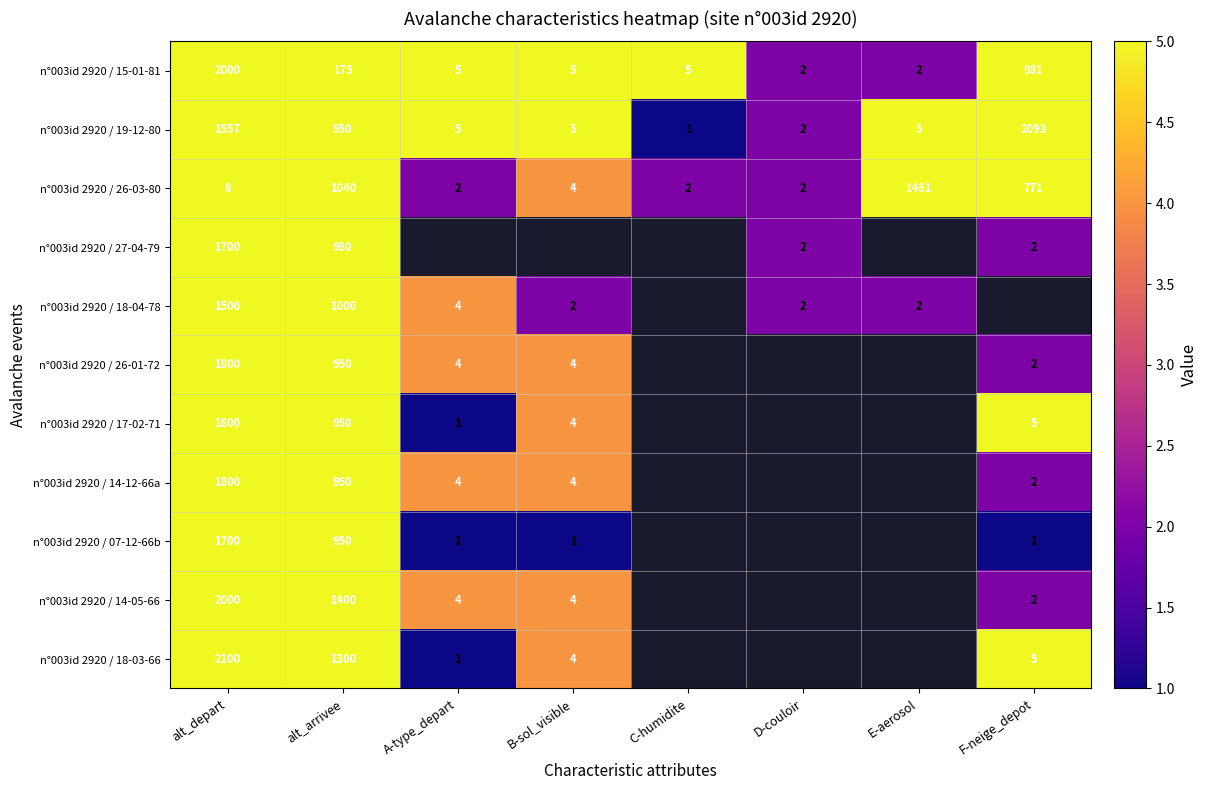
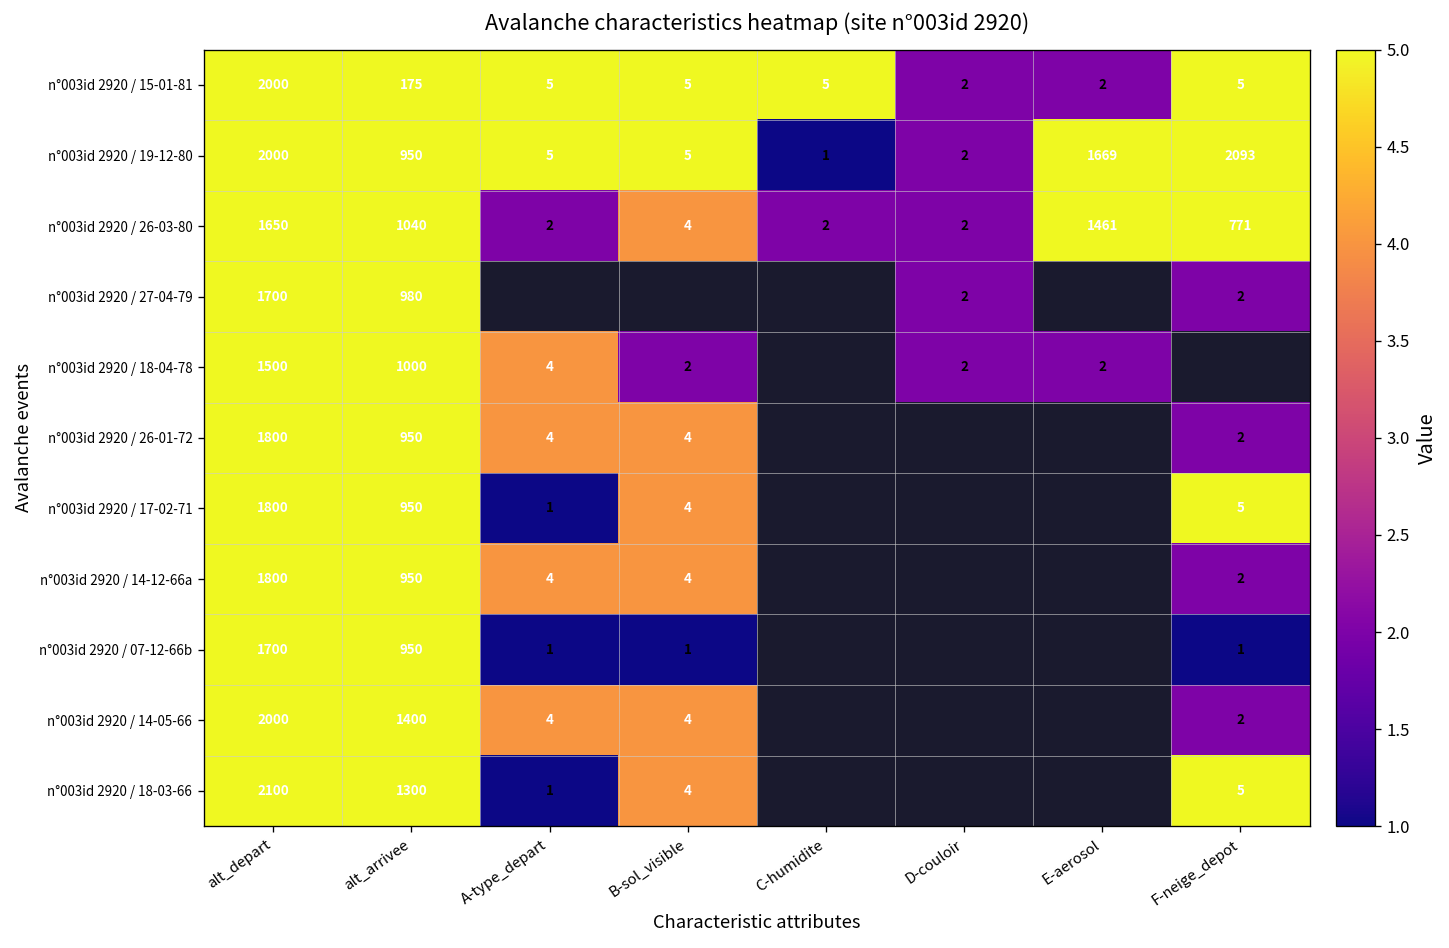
  {
    "n°003id 2920 / 15-01-81": {
      "alt_depart": 2000,
      "alt_arrivee": 175,
      "A-type_depart": 5,
      "B-sol_visible": 5,
      "C-humidite": 5,
      "D-couloir": 2,
      "E-aerosol": 2,
-     "F-neige_depot": 981
+     "F-neige_depot": 5
    },
    "n°003id 2920 / 19-12-80": {
-     "alt_depart": 1557,
+     "alt_depart": 2000,
      "alt_arrivee": 950,
      "A-type_depart": 5,
      "B-sol_visible": 5,
      "C-humidite": 1,
      "D-couloir": 2,
-     "E-aerosol": 5,
+     "E-aerosol": 1669,
      "F-neige_depot": 2093
    },
    "n°003id 2920 / 26-03-80": {
-     "alt_depart": 8,
+     "alt_depart": 1650,
      "alt_arrivee": 1040,
      "A-type_depart": 2,
      "B-sol_visible": 4,
      "C-humidite": 2,
      "D-couloir": 2,
      "E-aerosol": 1461,
      "F-neige_depot": 771
    },
    "n°003id 2920 / 27-04-79": {
      "alt_depart": 1700,
      "alt_arrivee": 980,
      "D-couloir": 2,
      "F-neige_depot": 2
    },
    "n°003id 2920 / 18-04-78": {
      "alt_depart": 1500,
      "alt_arrivee": 1000,
      "A-type_depart": 4,
      "B-sol_visible": 2,
      "D-couloir": 2,
      "E-aerosol": 2
    },
    "n°003id 2920 / 26-01-72": {
      "alt_depart": 1800,
      "alt_arrivee": 950,
      "A-type_depart": 4,
      "B-sol_visible": 4,
      "F-neige_depot": 2
    },
    "n°003id 2920 / 17-02-71": {
      "alt_depart": 1800,
      "alt_arrivee": 950,
      "A-type_depart": 1,
      "B-sol_visible": 4,
      "F-neige_depot": 5
    },
    "n°003id 2920 / 14-12-66a": {
      "alt_depart": 1800,
      "alt_arrivee": 950,
      "A-type_depart": 4,
      "B-sol_visible": 4,
      "F-neige_depot": 2
    },
    "n°003id 2920 / 07-12-66b": {
      "alt_depart": 1700,
      "alt_arrivee": 950,
      "A-type_depart": 1,
      "B-sol_visible": 1,
      "F-neige_depot": 1
    },
    "n°003id 2920 / 14-05-66": {
      "alt_depart": 2000,
      "alt_arrivee": 1400,
      "A-type_depart": 4,
      "B-sol_visible": 4,
      "F-neige_depot": 2
    },
    "n°003id 2920 / 18-03-66": {
      "alt_depart": 2100,
      "alt_arrivee": 1300,
      "A-type_depart": 1,
      "B-sol_visible": 4,
      "F-neige_depot": 5
    }
  }
